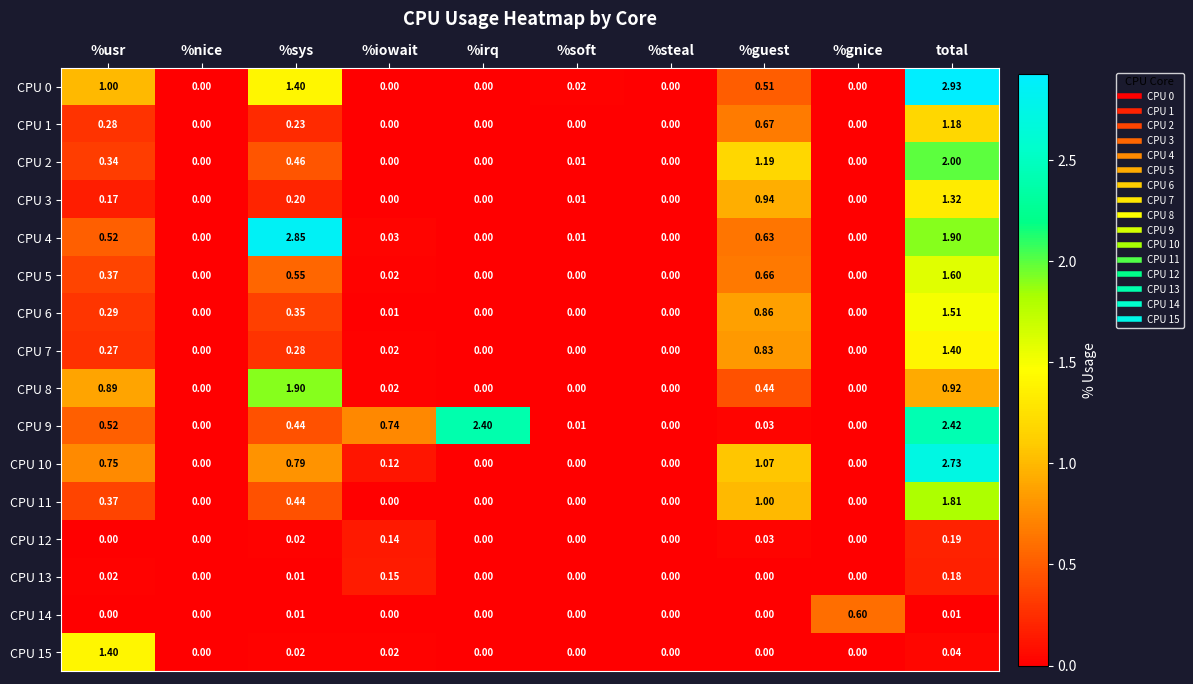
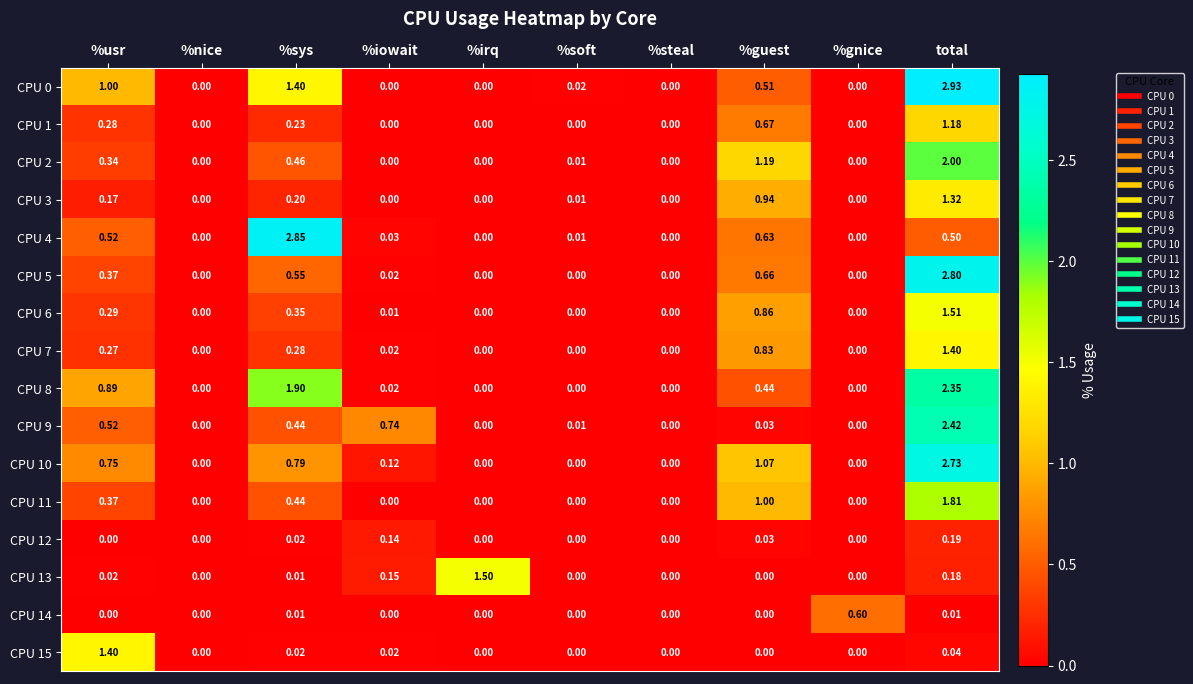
  {
    "CPU 0": {
      "%usr": 1.00,
      "%nice": 0.00,
      "%sys": 1.40,
      "%iowait": 0.00,
      "%irq": 0.00,
      "%soft": 0.02,
      "%steal": 0.00,
      "%guest": 0.51,
      "%gnice": 0.00,
      "total": 2.93
    },
    "CPU 1": {
      "%usr": 0.28,
      "%nice": 0.00,
      "%sys": 0.23,
      "%iowait": 0.00,
      "%irq": 0.00,
      "%soft": 0.00,
      "%steal": 0.00,
      "%guest": 0.67,
      "%gnice": 0.00,
      "total": 1.18
    },
    "CPU 2": {
      "%usr": 0.34,
      "%nice": 0.00,
      "%sys": 0.46,
      "%iowait": 0.00,
      "%irq": 0.00,
      "%soft": 0.01,
      "%steal": 0.00,
      "%guest": 1.19,
      "%gnice": 0.00,
      "total": 2.00
    },
    "CPU 3": {
      "%usr": 0.17,
      "%nice": 0.00,
      "%sys": 0.20,
      "%iowait": 0.00,
      "%irq": 0.00,
      "%soft": 0.01,
      "%steal": 0.00,
      "%guest": 0.94,
      "%gnice": 0.00,
      "total": 1.32
    },
    "CPU 4": {
      "%usr": 0.52,
      "%nice": 0.00,
      "%sys": 2.85,
      "%iowait": 0.03,
      "%irq": 0.00,
      "%soft": 0.01,
      "%steal": 0.00,
      "%guest": 0.63,
      "%gnice": 0.00,
-     "total": 1.90
+     "total": 0.50
    },
    "CPU 5": {
      "%usr": 0.37,
      "%nice": 0.00,
      "%sys": 0.55,
      "%iowait": 0.02,
      "%irq": 0.00,
      "%soft": 0.00,
      "%steal": 0.00,
      "%guest": 0.66,
      "%gnice": 0.00,
-     "total": 1.60
+     "total": 2.80
    },
    "CPU 6": {
      "%usr": 0.29,
      "%nice": 0.00,
      "%sys": 0.35,
      "%iowait": 0.01,
      "%irq": 0.00,
      "%soft": 0.00,
      "%steal": 0.00,
      "%guest": 0.86,
      "%gnice": 0.00,
      "total": 1.51
    },
    "CPU 7": {
      "%usr": 0.27,
      "%nice": 0.00,
      "%sys": 0.28,
      "%iowait": 0.02,
      "%irq": 0.00,
      "%soft": 0.00,
      "%steal": 0.00,
      "%guest": 0.83,
      "%gnice": 0.00,
      "total": 1.40
    },
    "CPU 8": {
      "%usr": 0.89,
      "%nice": 0.00,
      "%sys": 1.90,
      "%iowait": 0.02,
      "%irq": 0.00,
      "%soft": 0.00,
      "%steal": 0.00,
      "%guest": 0.44,
      "%gnice": 0.00,
-     "total": 0.92
+     "total": 2.35
    },
    "CPU 9": {
      "%usr": 0.52,
      "%nice": 0.00,
      "%sys": 0.44,
      "%iowait": 0.74,
-     "%irq": 2.40,
+     "%irq": 0.00,
      "%soft": 0.01,
      "%steal": 0.00,
      "%guest": 0.03,
      "%gnice": 0.00,
      "total": 2.42
    },
    "CPU 10": {
      "%usr": 0.75,
      "%nice": 0.00,
      "%sys": 0.79,
      "%iowait": 0.12,
      "%irq": 0.00,
      "%soft": 0.00,
      "%steal": 0.00,
      "%guest": 1.07,
      "%gnice": 0.00,
      "total": 2.73
    },
    "CPU 11": {
      "%usr": 0.37,
      "%nice": 0.00,
      "%sys": 0.44,
      "%iowait": 0.00,
      "%irq": 0.00,
      "%soft": 0.00,
      "%steal": 0.00,
      "%guest": 1.00,
      "%gnice": 0.00,
      "total": 1.81
    },
    "CPU 12": {
      "%usr": 0.00,
      "%nice": 0.00,
      "%sys": 0.02,
      "%iowait": 0.14,
      "%irq": 0.00,
      "%soft": 0.00,
      "%steal": 0.00,
      "%guest": 0.03,
      "%gnice": 0.00,
      "total": 0.19
    },
    "CPU 13": {
      "%usr": 0.02,
      "%nice": 0.00,
      "%sys": 0.01,
      "%iowait": 0.15,
-     "%irq": 0.00,
+     "%irq": 1.50,
      "%soft": 0.00,
      "%steal": 0.00,
      "%guest": 0.00,
      "%gnice": 0.00,
      "total": 0.18
    },
    "CPU 14": {
      "%usr": 0.00,
      "%nice": 0.00,
      "%sys": 0.01,
      "%iowait": 0.00,
      "%irq": 0.00,
      "%soft": 0.00,
      "%steal": 0.00,
      "%guest": 0.00,
      "%gnice": 0.60,
      "total": 0.01
    },
    "CPU 15": {
      "%usr": 1.40,
      "%nice": 0.00,
      "%sys": 0.02,
      "%iowait": 0.02,
      "%irq": 0.00,
      "%soft": 0.00,
      "%steal": 0.00,
      "%guest": 0.00,
      "%gnice": 0.00,
      "total": 0.04
    }
  }
